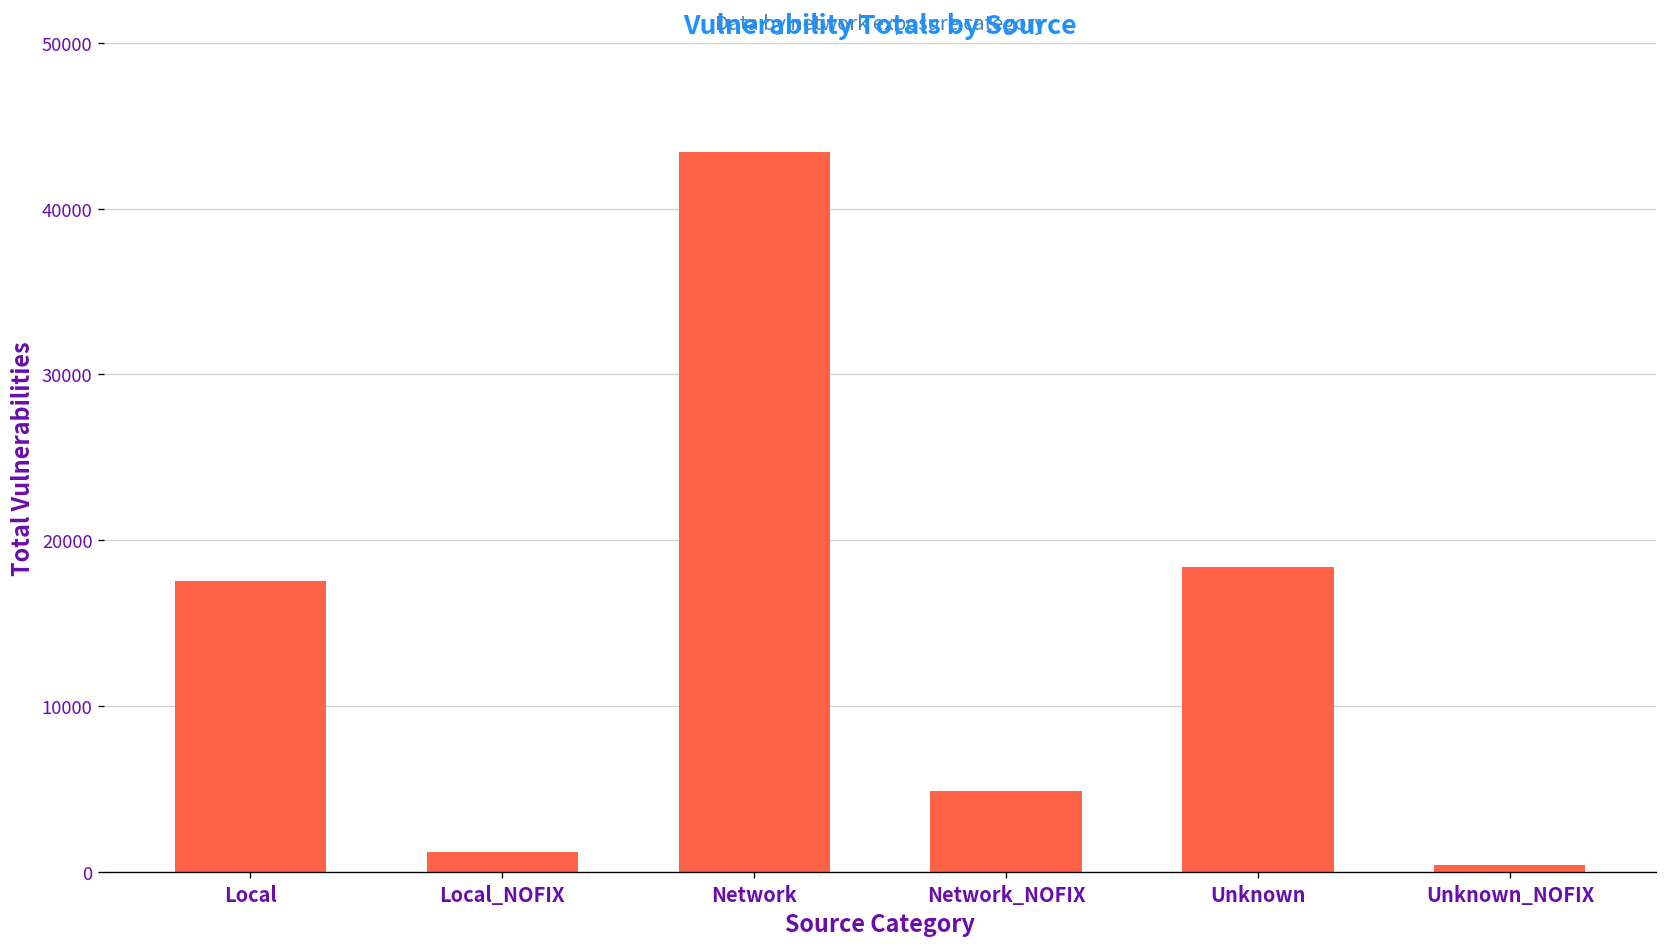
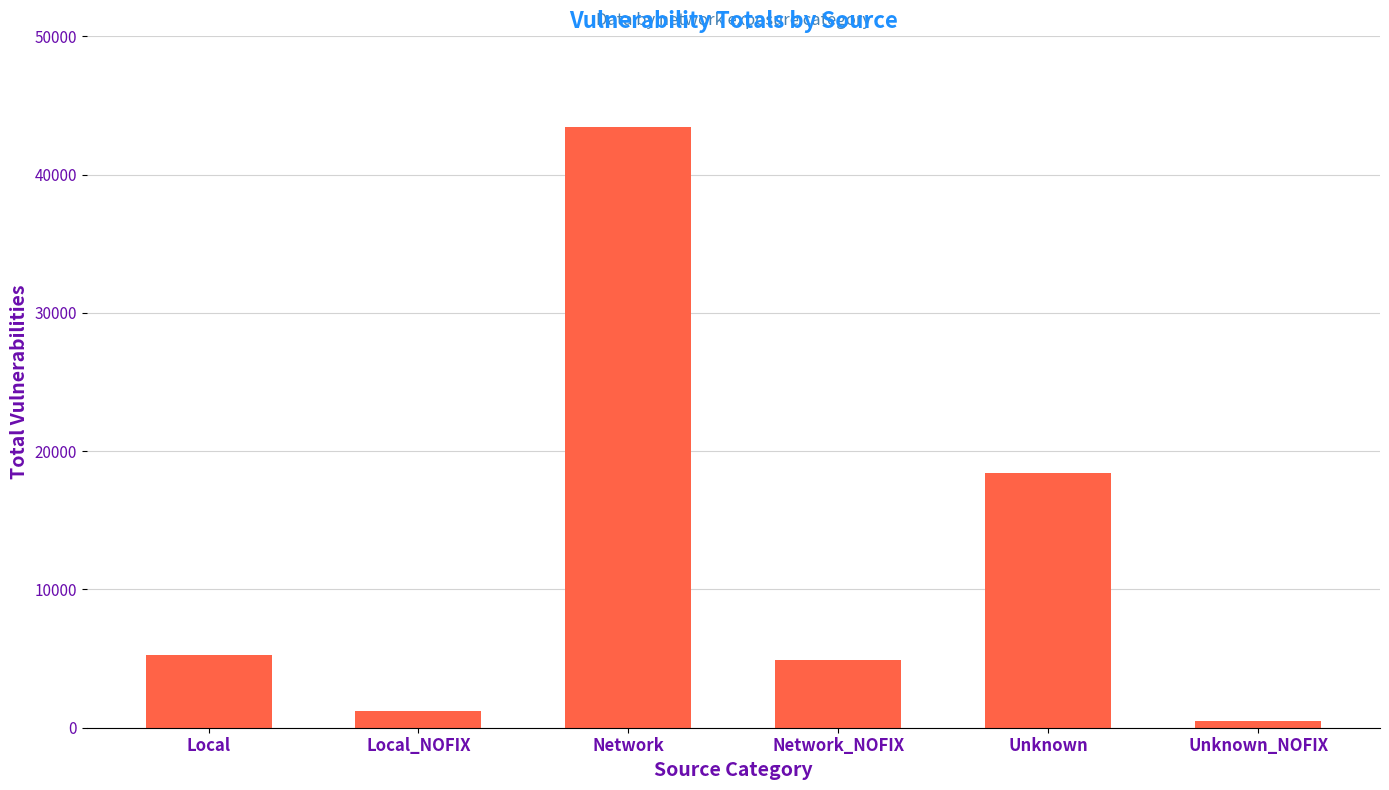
  {
-   "Local": 17500,
+   "Local": 5300,
    "Local_NOFIX": 1200,
    "Network": 43400,
    "Network_NOFIX": 4900,
    "Unknown": 18400,
    "Unknown_NOFIX": 500
  }
